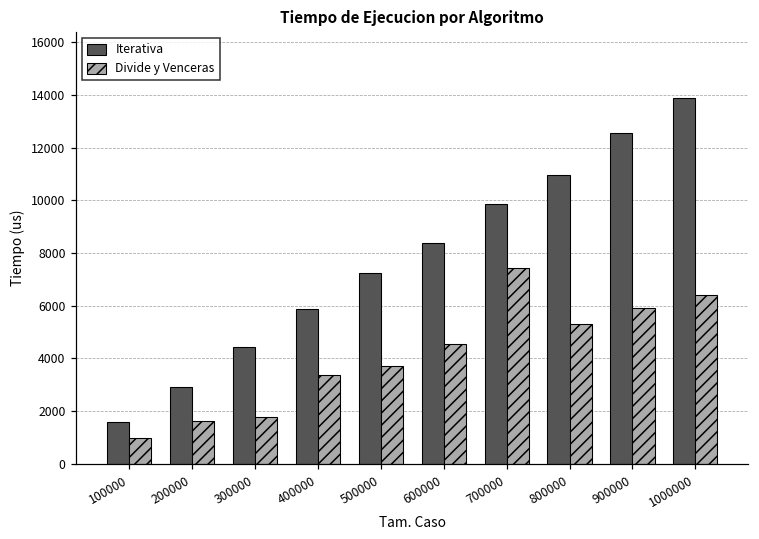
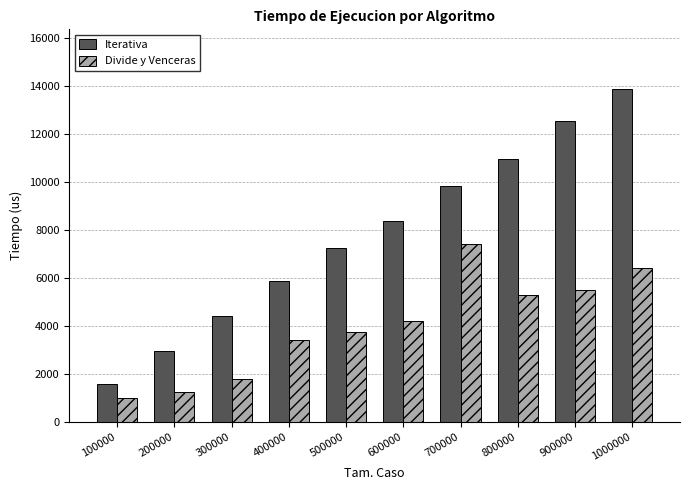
  {
    "Iterativa": {
      "100000": 1600,
      "200000": 2900,
      "300000": 4400,
      "400000": 5900,
      "500000": 7300,
      "600000": 8400,
      "700000": 9800,
      "800000": 11000,
      "900000": 12600,
      "1000000": 13900
    },
    "Divide y Venceras": {
      "100000": 1000,
-     "200000": 1600,
+     "200000": 1200,
      "300000": 1800,
      "400000": 3400,
      "500000": 3700,
-     "600000": 4600,
+     "600000": 4200,
      "700000": 7400,
      "800000": 5300,
-     "900000": 5900,
+     "900000": 5500,
      "1000000": 6400
    }
  }
